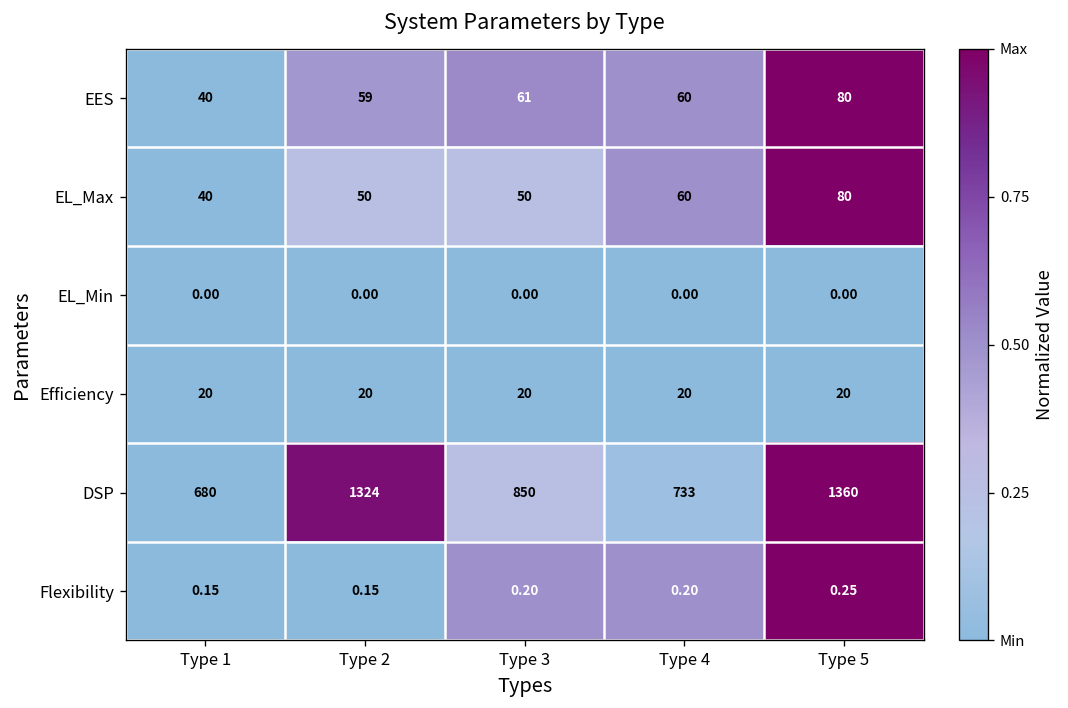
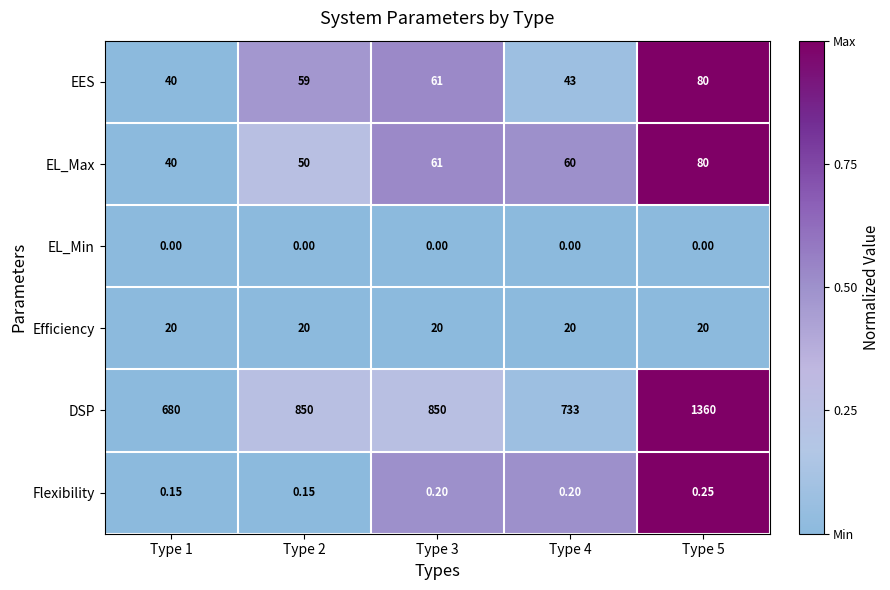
  {
    "EES": {
      "Type 1": 40,
      "Type 2": 59,
      "Type 3": 61,
-     "Type 4": 60,
+     "Type 4": 43,
      "Type 5": 80
    },
    "EL_Max": {
      "Type 1": 40,
      "Type 2": 50,
-     "Type 3": 50,
+     "Type 3": 61,
      "Type 4": 60,
      "Type 5": 80
    },
    "EL_Min": {
      "Type 1": 0.00,
      "Type 2": 0.00,
      "Type 3": 0.00,
      "Type 4": 0.00,
      "Type 5": 0.00
    },
    "Efficiency": {
      "Type 1": 20,
      "Type 2": 20,
      "Type 3": 20,
      "Type 4": 20,
      "Type 5": 20
    },
    "DSP": {
      "Type 1": 680,
-     "Type 2": 1324,
+     "Type 2": 850,
      "Type 3": 850,
      "Type 4": 733,
      "Type 5": 1360
    },
    "Flexibility": {
      "Type 1": 0.15,
      "Type 2": 0.15,
      "Type 3": 0.20,
      "Type 4": 0.20,
      "Type 5": 0.25
    }
  }
